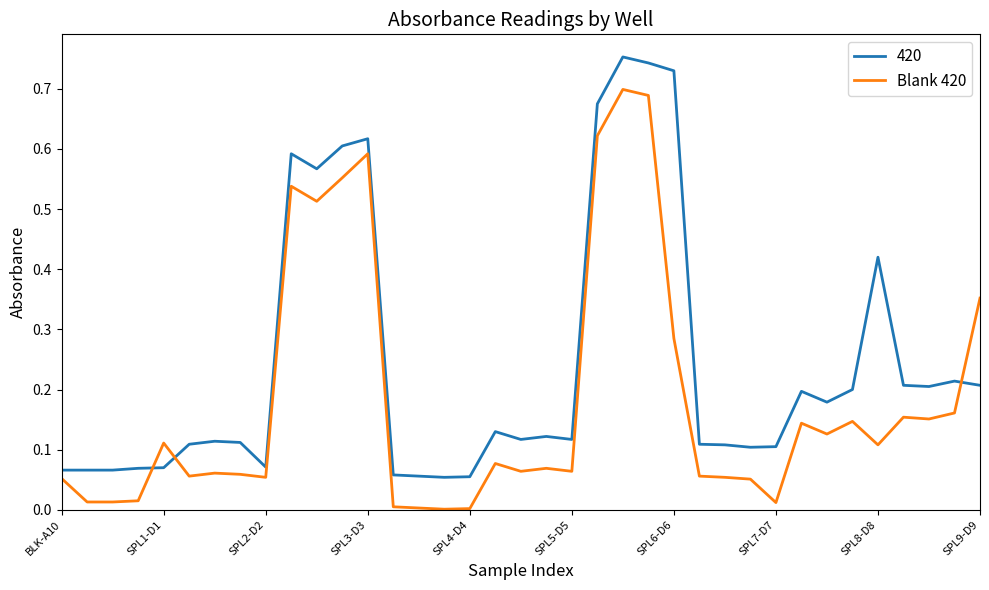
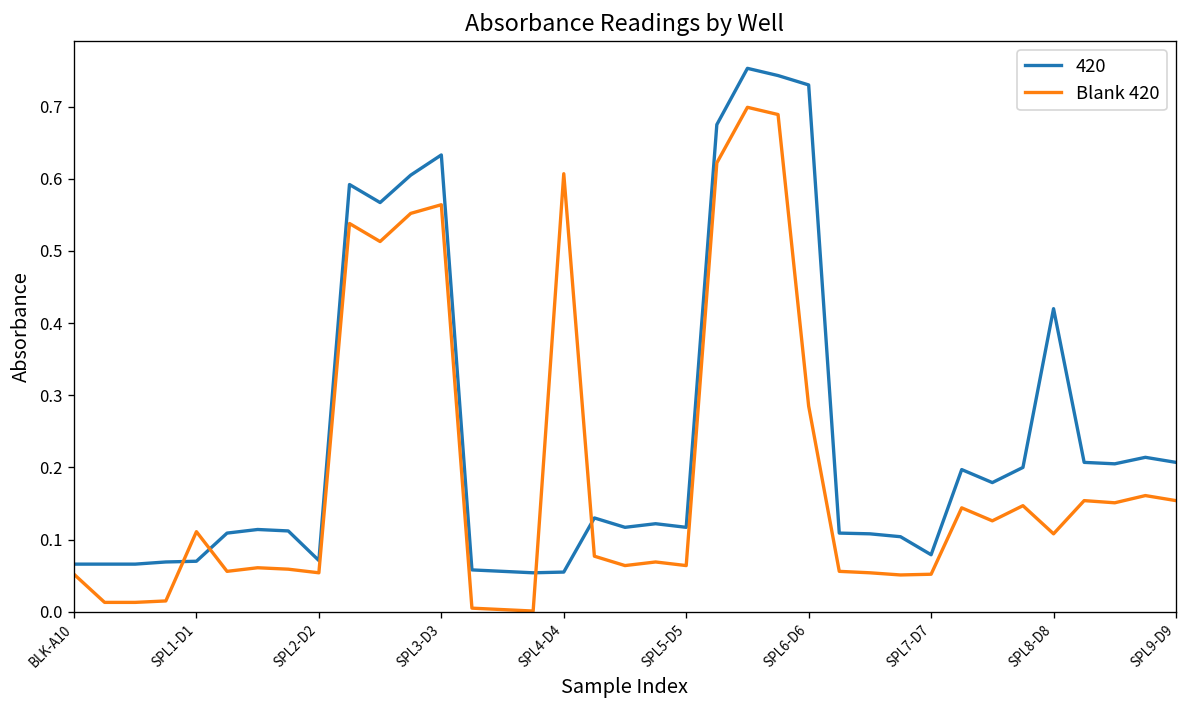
  {
    "420": {
      "BLK-A10": 0.07,
      "SPL1-D1": 0.07,
      "SPL2-D2": 0.07,
-     "SPL3-D3": 0.62,
+     "SPL3-D3": 0.63,
      "SPL4-D4": 0.06,
      "SPL5-D5": 0.12,
      "SPL6-D6": 0.73,
-     "SPL7-D7": 0.11,
+     "SPL7-D7": 0.08,
      "SPL8-D8": 0.42,
      "SPL9-D9": 0.21
    },
    "Blank 420": {
      "BLK-A10": 0.05,
      "SPL1-D1": 0.11,
      "SPL2-D2": 0.05,
-     "SPL3-D3": 0.59,
-     "SPL4-D4": 0.00,
+     "SPL3-D3": 0.56,
+     "SPL4-D4": 0.61,
      "SPL5-D5": 0.06,
      "SPL6-D6": 0.29,
-     "SPL7-D7": 0.01,
+     "SPL7-D7": 0.05,
      "SPL8-D8": 0.11,
-     "SPL9-D9": 0.35
+     "SPL9-D9": 0.15
    }
  }
